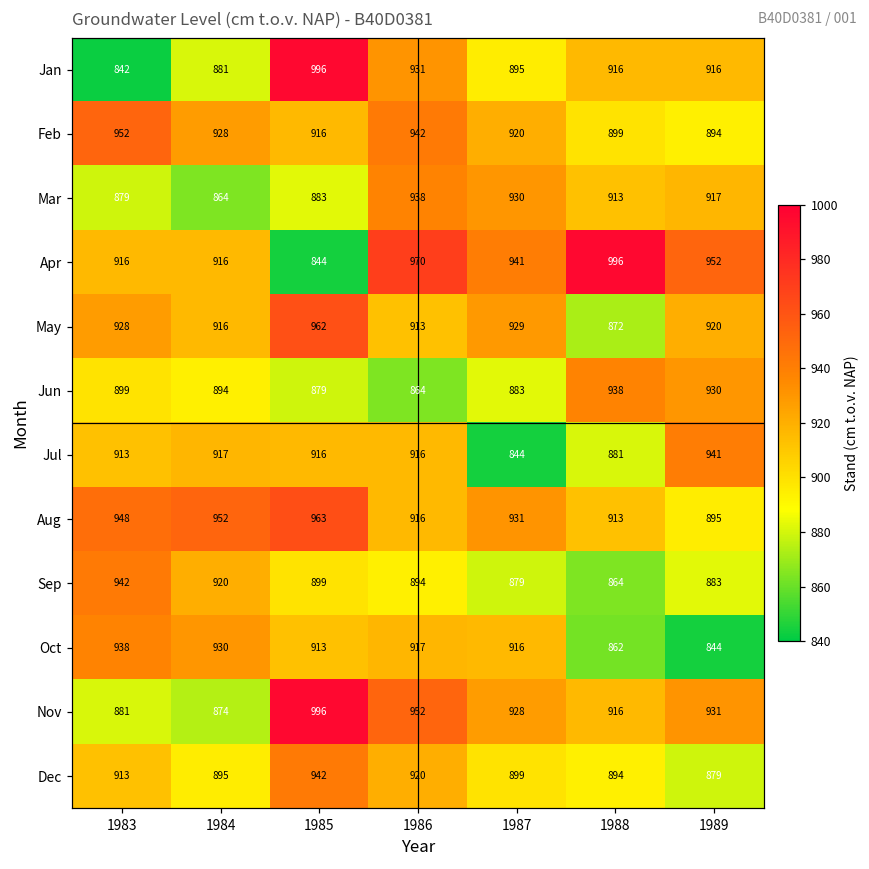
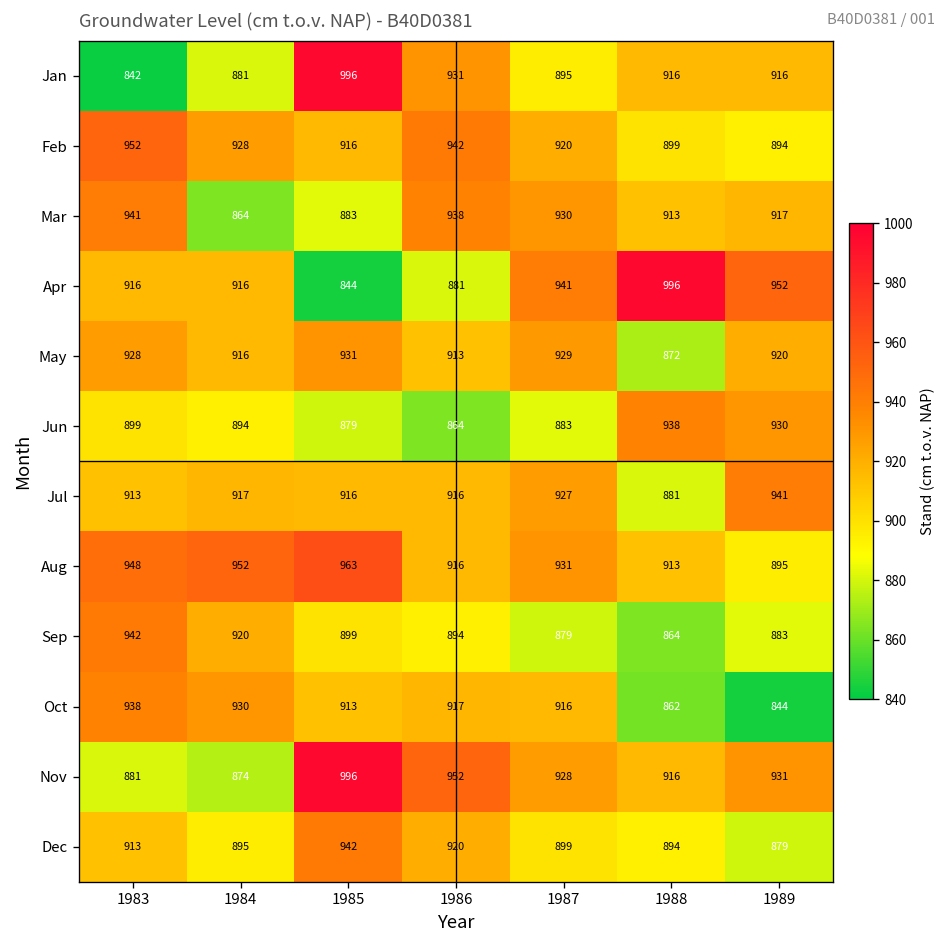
  {
    "Jan": {
      "1983": 842,
      "1984": 881,
      "1985": 996,
      "1986": 931,
      "1987": 895,
      "1988": 916,
      "1989": 916
    },
    "Feb": {
      "1983": 952,
      "1984": 928,
      "1985": 916,
      "1986": 942,
      "1987": 920,
      "1988": 899,
      "1989": 894
    },
    "Mar": {
-     "1983": 879,
+     "1983": 941,
      "1984": 864,
      "1985": 883,
      "1986": 938,
      "1987": 930,
      "1988": 913,
      "1989": 917
    },
    "Apr": {
      "1983": 916,
      "1984": 916,
      "1985": 844,
-     "1986": 970,
+     "1986": 881,
      "1987": 941,
      "1988": 996,
      "1989": 952
    },
    "May": {
      "1983": 928,
      "1984": 916,
-     "1985": 962,
+     "1985": 931,
      "1986": 913,
      "1987": 929,
      "1988": 872,
      "1989": 920
    },
    "Jun": {
      "1983": 899,
      "1984": 894,
      "1985": 879,
      "1986": 864,
      "1987": 883,
      "1988": 938,
      "1989": 930
    },
    "Jul": {
      "1983": 913,
      "1984": 917,
      "1985": 916,
      "1986": 916,
-     "1987": 844,
+     "1987": 927,
      "1988": 881,
      "1989": 941
    },
    "Aug": {
      "1983": 948,
      "1984": 952,
      "1985": 963,
      "1986": 916,
      "1987": 931,
      "1988": 913,
      "1989": 895
    },
    "Sep": {
      "1983": 942,
      "1984": 920,
      "1985": 899,
      "1986": 894,
      "1987": 879,
      "1988": 864,
      "1989": 883
    },
    "Oct": {
      "1983": 938,
      "1984": 930,
      "1985": 913,
      "1986": 917,
      "1987": 916,
      "1988": 862,
      "1989": 844
    },
    "Nov": {
      "1983": 881,
      "1984": 874,
      "1985": 996,
      "1986": 952,
      "1987": 928,
      "1988": 916,
      "1989": 931
    },
    "Dec": {
      "1983": 913,
      "1984": 895,
      "1985": 942,
      "1986": 920,
      "1987": 899,
      "1988": 894,
      "1989": 879
    }
  }
